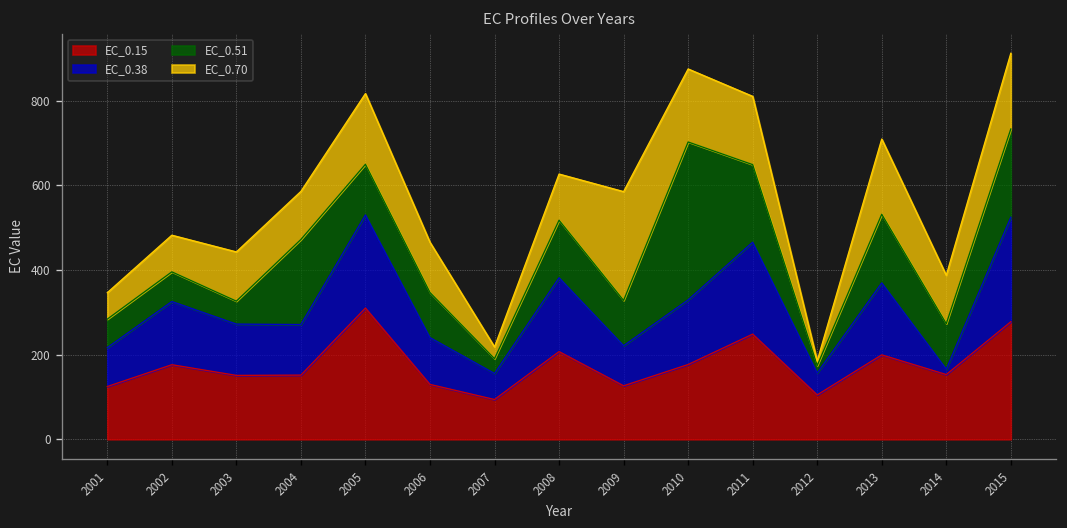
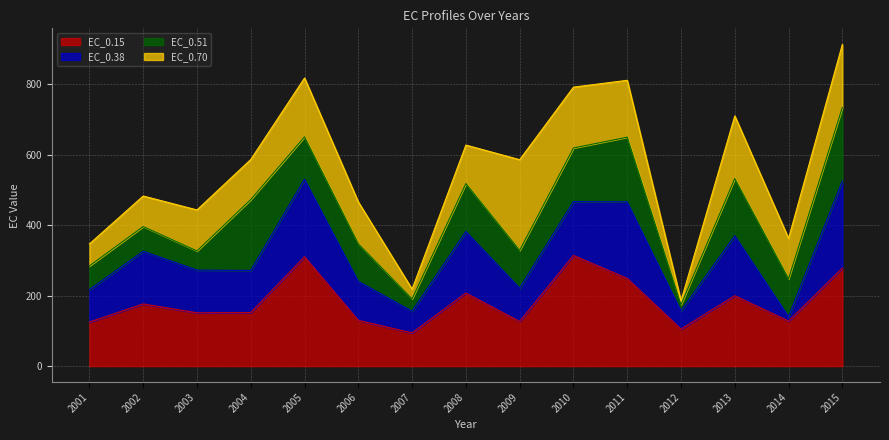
  {
    "EC_0.15": {
      "2001": 120,
      "2002": 180,
      "2003": 150,
      "2004": 150,
      "2005": 310,
      "2006": 130,
      "2007": 90,
      "2008": 210,
      "2009": 130,
-     "2010": 180,
+     "2010": 310,
      "2011": 250,
      "2012": 110,
      "2013": 200,
-     "2014": 150,
+     "2014": 130,
      "2015": 280
    },
    "EC_0.38": {
      "2001": 90,
      "2002": 150,
      "2003": 120,
      "2004": 120,
      "2005": 220,
      "2006": 110,
      "2007": 60,
      "2008": 170,
      "2009": 90,
      "2010": 150,
      "2011": 220,
      "2012": 50,
      "2013": 170,
      "2014": 10,
      "2015": 250
    },
    "EC_0.51": {
      "2001": 70,
      "2002": 70,
      "2003": 50,
      "2004": 200,
      "2005": 120,
      "2006": 110,
      "2007": 40,
      "2008": 140,
      "2009": 110,
-     "2010": 370,
+     "2010": 150,
      "2011": 180,
      "2012": 20,
      "2013": 160,
      "2014": 110,
      "2015": 210
    },
    "EC_0.70": {
      "2001": 60,
      "2002": 90,
      "2003": 120,
      "2004": 110,
      "2005": 170,
      "2006": 120,
      "2007": 30,
      "2008": 110,
      "2009": 260,
      "2010": 170,
      "2011": 160,
      "2012": 10,
      "2013": 180,
      "2014": 110,
      "2015": 180
    }
  }
